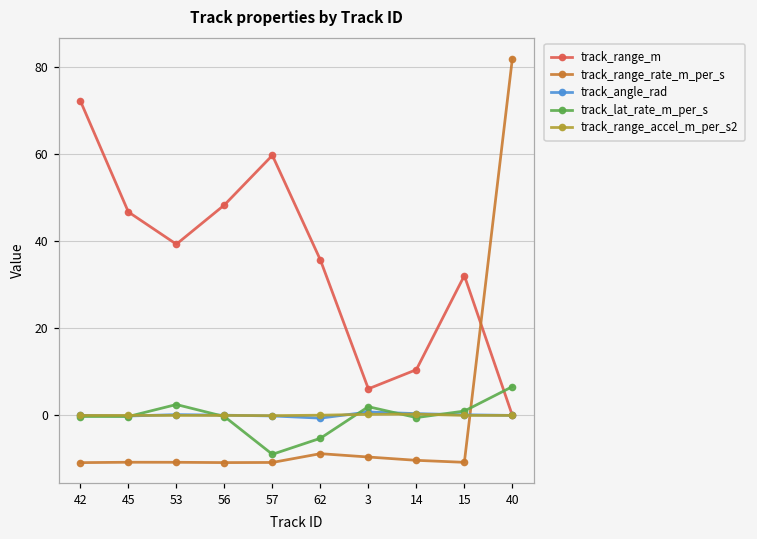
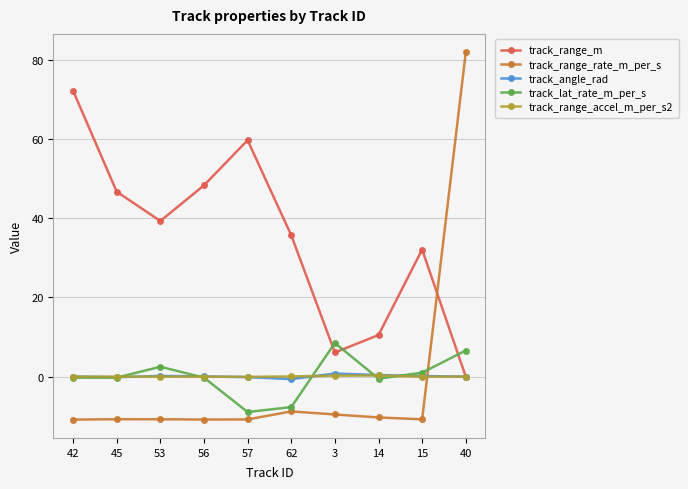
  {
    "track_angle_rad": {
      "62": -1
    },
    "track_lat_rate_m_per_s": {
      "53": 3,
      "57": -9,
-     "62": -5,
-     "3": 2,
+     "62": -8,
+     "3": 9,
      "14": -1,
      "15": 1,
      "40": 7
    }
  }
